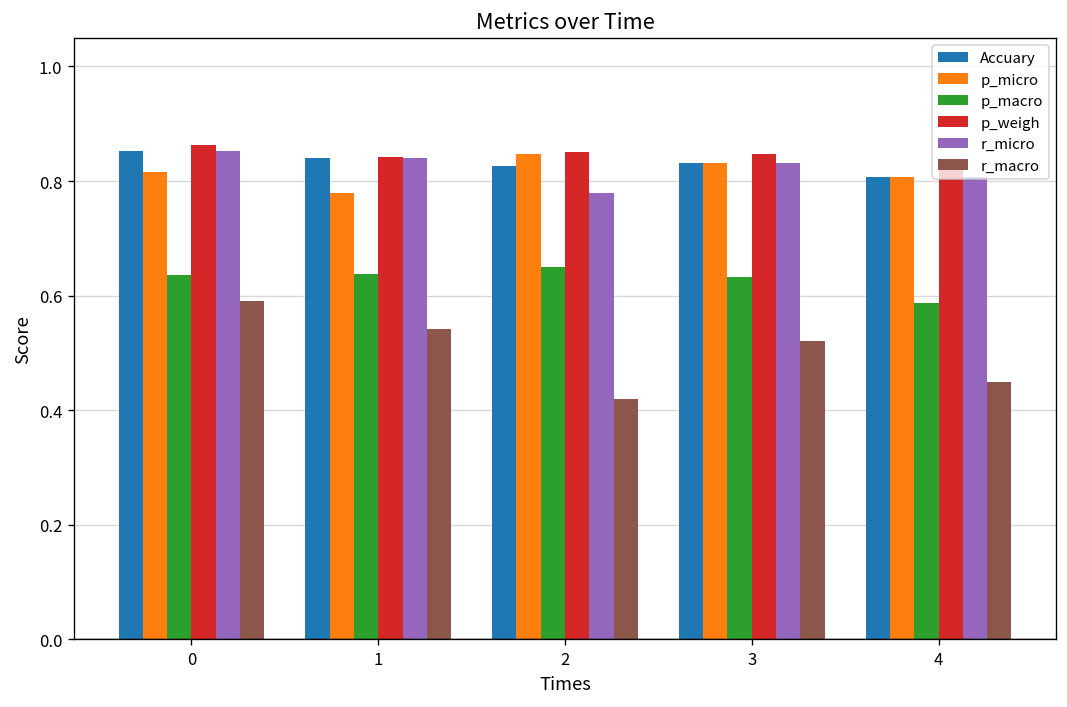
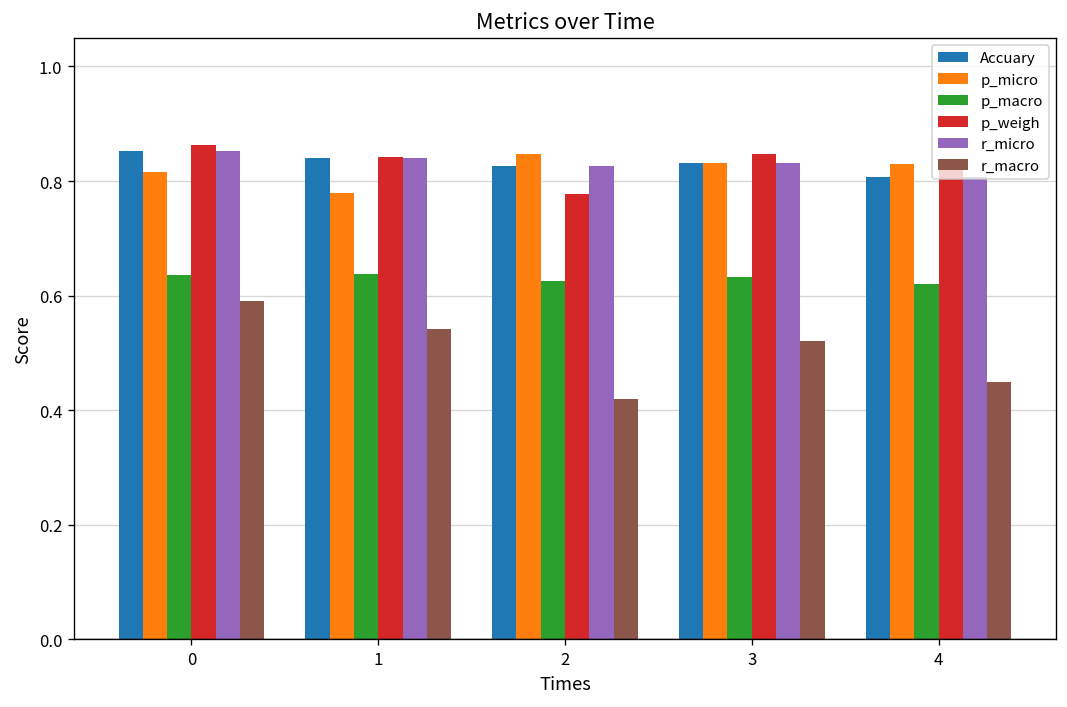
  {
    "Accuary": {
      "0": 0.85,
      "1": 0.84,
      "2": 0.83,
      "3": 0.83,
      "4": 0.81
    },
    "p_micro": {
      "0": 0.82,
      "1": 0.78,
      "2": 0.85,
      "3": 0.83,
-     "4": 0.81
+     "4": 0.83
    },
    "p_macro": {
      "0": 0.64,
      "1": 0.64,
-     "2": 0.65,
+     "2": 0.63,
      "3": 0.63,
-     "4": 0.59
+     "4": 0.62
    },
    "p_weigh": {
      "0": 0.86,
      "1": 0.84,
-     "2": 0.85,
+     "2": 0.78,
      "3": 0.85
    },
    "r_micro": {
      "0": 0.85,
      "1": 0.84,
-     "2": 0.78,
+     "2": 0.83,
      "3": 0.83
    },
    "r_macro": {
      "0": 0.59,
      "1": 0.54,
      "2": 0.42,
      "3": 0.52,
      "4": 0.45
    }
  }
